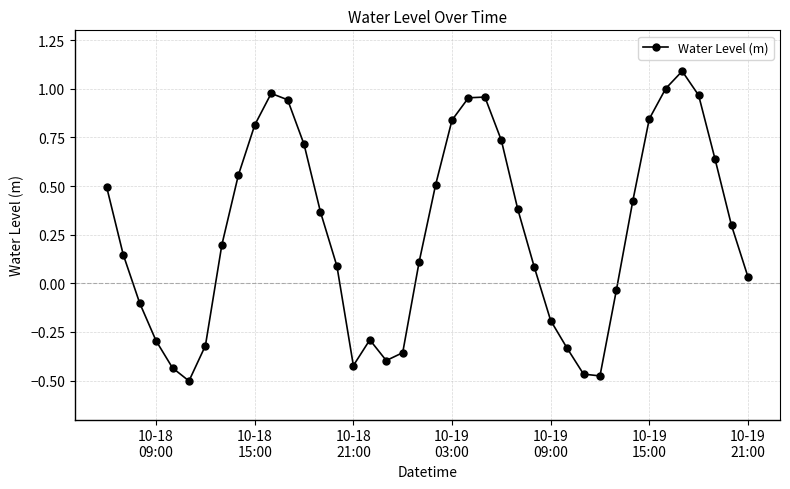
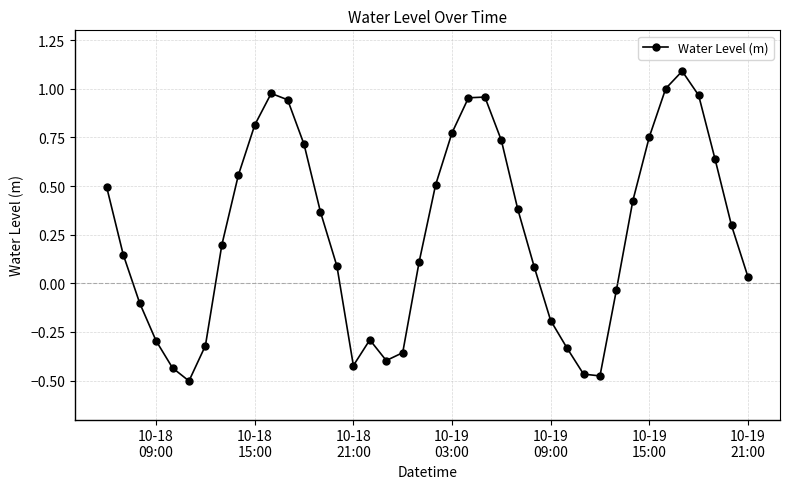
  {
    "10-18 09:00": -0.30,
    "10-18 15:00": 0.81,
    "10-18 21:00": -0.42,
-   "10-19 03:00": 0.84,
+   "10-19 03:00": 0.77,
    "10-19 09:00": -0.19,
-   "10-19 15:00": 0.85,
+   "10-19 15:00": 0.75,
    "10-19 21:00": 0.03
  }
